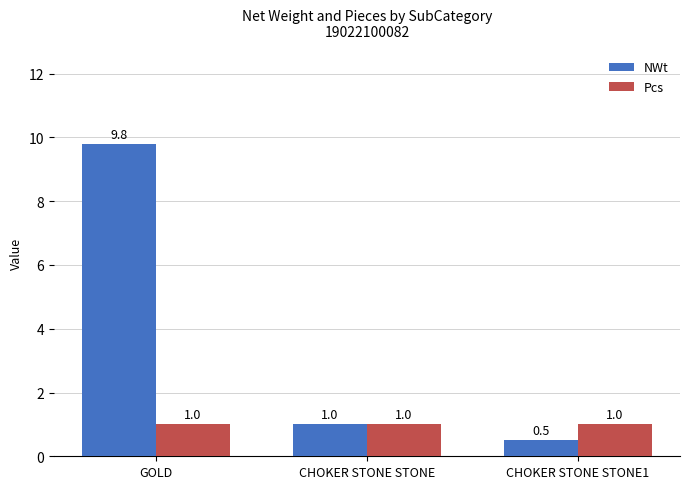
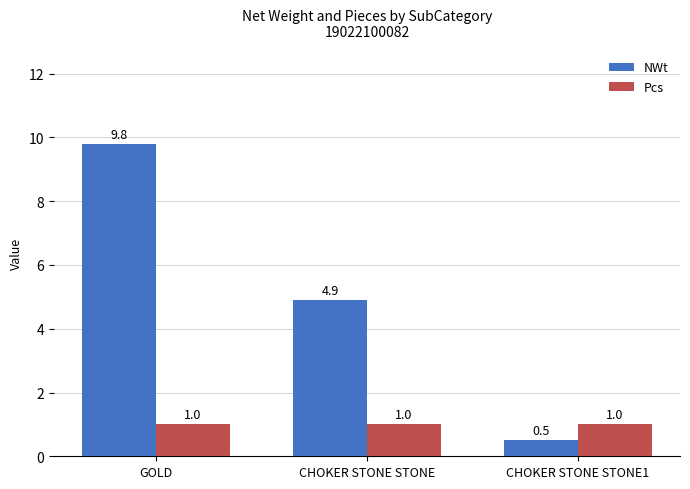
  {
    "NWt": {
      "GOLD": 9.8,
-     "CHOKER STONE STONE": 1.0,
+     "CHOKER STONE STONE": 4.9,
      "CHOKER STONE STONE1": 0.5
    },
    "Pcs": {
      "GOLD": 1.0,
      "CHOKER STONE STONE": 1.0,
      "CHOKER STONE STONE1": 1.0
    }
  }
